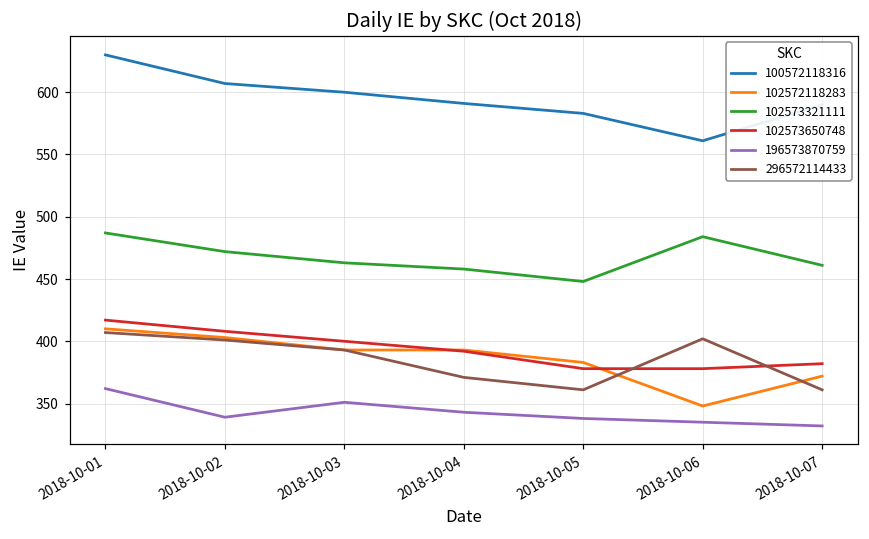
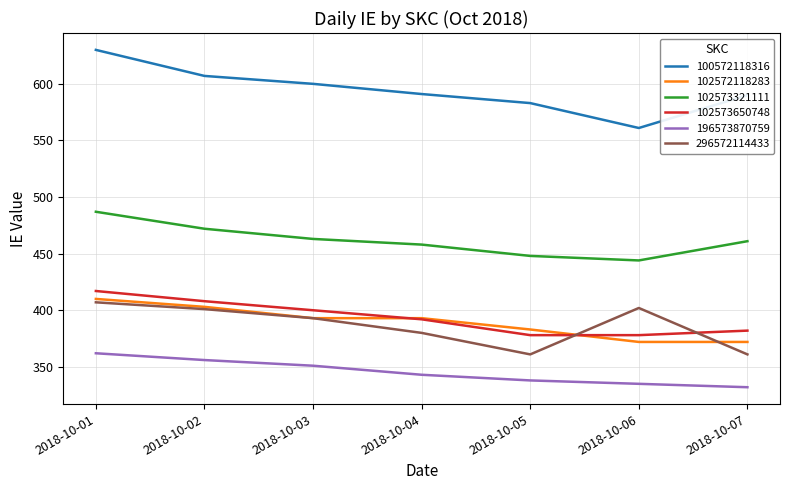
  {
    "100572118316": {
      "2018-10-01": 630,
      "2018-10-02": 607,
      "2018-10-03": 600,
      "2018-10-04": 591,
      "2018-10-05": 583,
      "2018-10-06": 561
    },
    "102572118283": {
      "2018-10-01": 410,
      "2018-10-05": 383,
-     "2018-10-06": 348,
+     "2018-10-06": 372,
      "2018-10-07": 372
    },
    "102573321111": {
      "2018-10-01": 487,
      "2018-10-02": 472,
      "2018-10-03": 463,
      "2018-10-04": 458,
      "2018-10-05": 448,
-     "2018-10-06": 484,
+     "2018-10-06": 444,
      "2018-10-07": 461
    },
    "102573650748": {
      "2018-10-01": 417,
      "2018-10-02": 408,
      "2018-10-03": 400,
      "2018-10-05": 378,
      "2018-10-06": 378,
      "2018-10-07": 382
    },
    "196573870759": {
      "2018-10-01": 362,
-     "2018-10-02": 339,
+     "2018-10-02": 356,
      "2018-10-03": 351,
      "2018-10-04": 343,
      "2018-10-05": 338,
      "2018-10-06": 335,
      "2018-10-07": 332
    },
    "296572114433": {
      "2018-10-01": 407,
-     "2018-10-04": 371,
+     "2018-10-04": 380,
      "2018-10-05": 361,
      "2018-10-06": 402,
      "2018-10-07": 361
    }
  }
